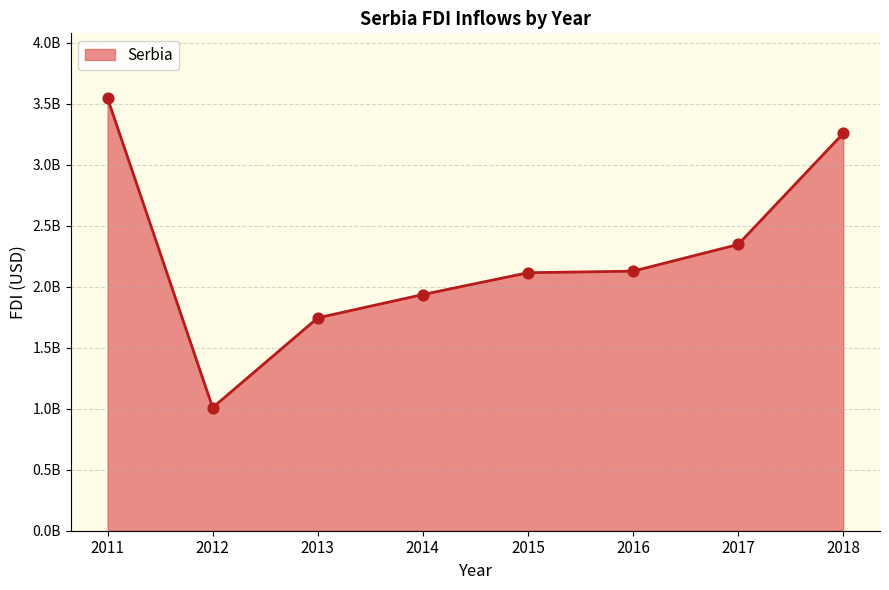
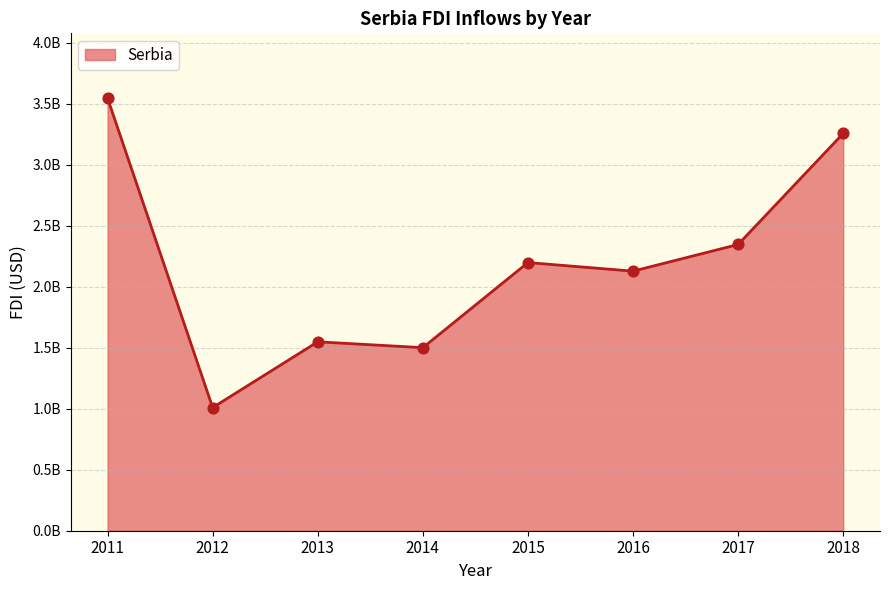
  {
    "2011": 3540000000,
    "2012": 1010000000,
-   "2013": 1740000000,
-   "2014": 1940000000,
-   "2015": 2110000000,
+   "2013": 1550000000,
+   "2014": 1500000000,
+   "2015": 2200000000,
    "2016": 2130000000,
    "2017": 2350000000,
    "2018": 3260000000
  }
